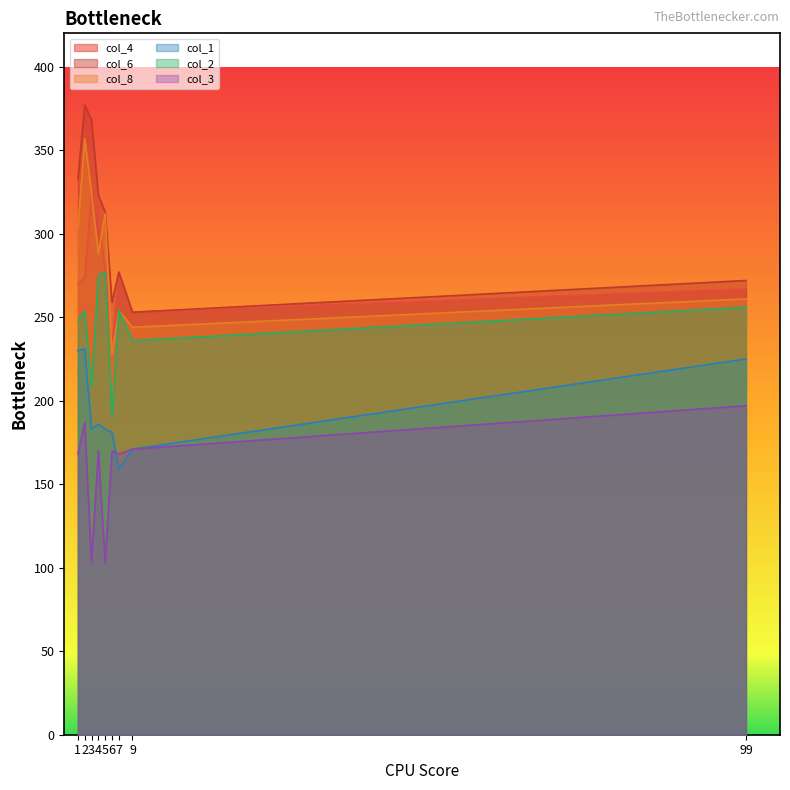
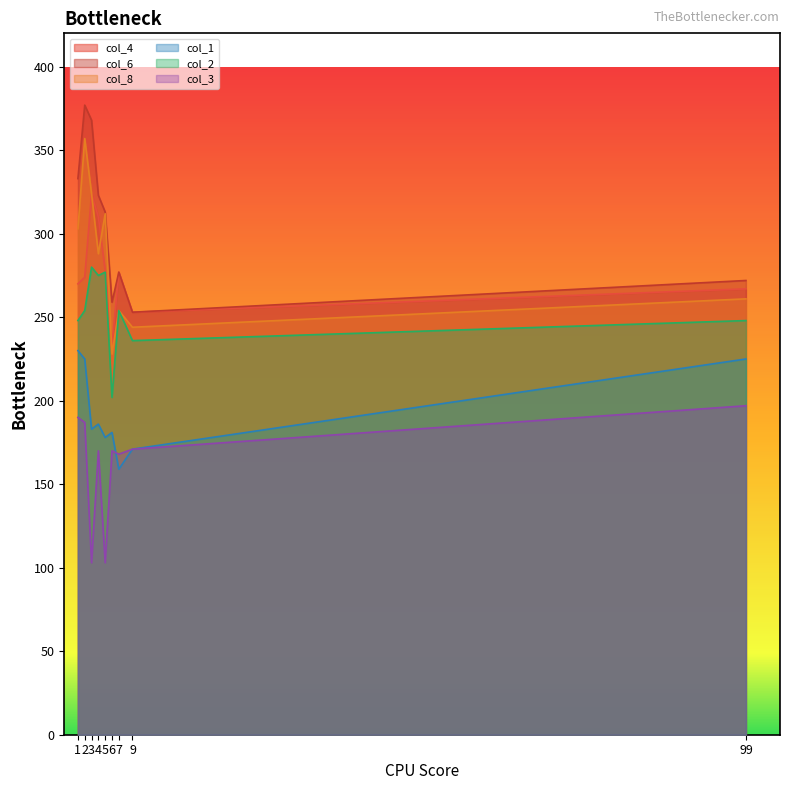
  {
    "col_1": {
      "1": 230,
-     "2": 231,
+     "2": 225,
      "3": 183,
      "4": 186,
-     "5": 183,
+     "5": 178,
      "6": 181,
      "7": 159,
      "99": 225
    },
    "col_2": {
      "1": 248,
      "2": 254,
-     "3": 208,
+     "3": 280,
      "4": 275,
-     "6": 190,
+     "6": 202,
      "9": 236,
-     "99": 256
+     "99": 248
    },
    "col_3": {
-     "1": 168,
+     "1": 190,
      "2": 187,
      "3": 103,
      "4": 170,
      "5": 103,
      "6": 170,
      "7": 168,
      "99": 197
    }
  }
